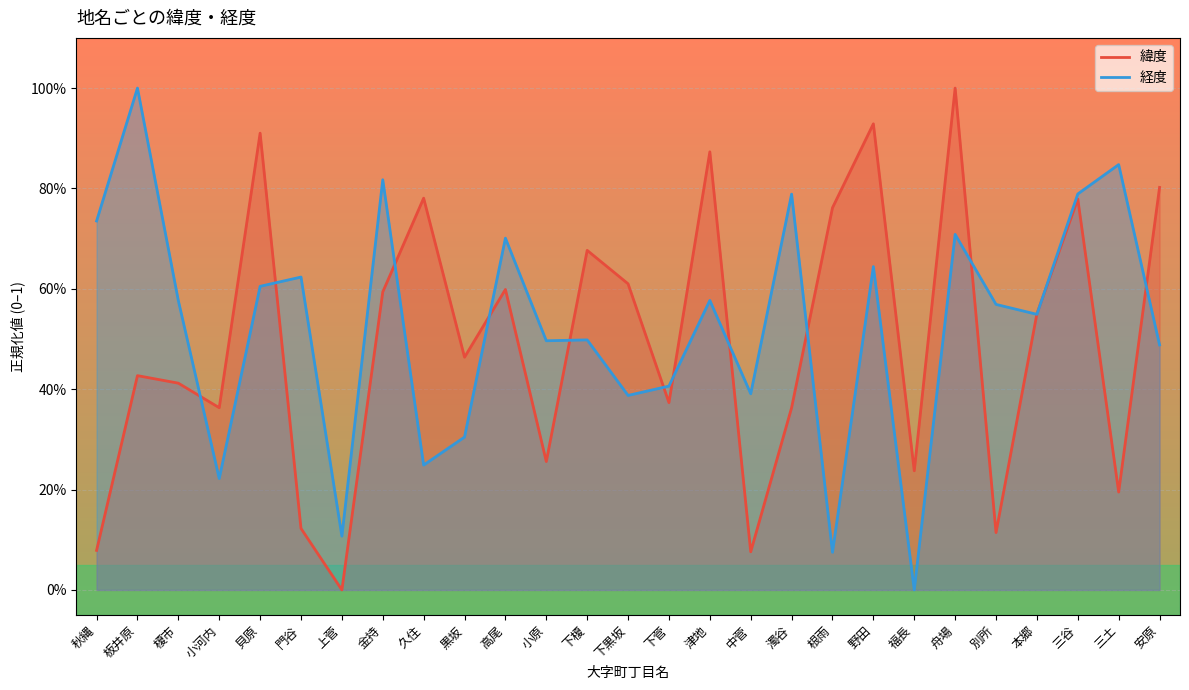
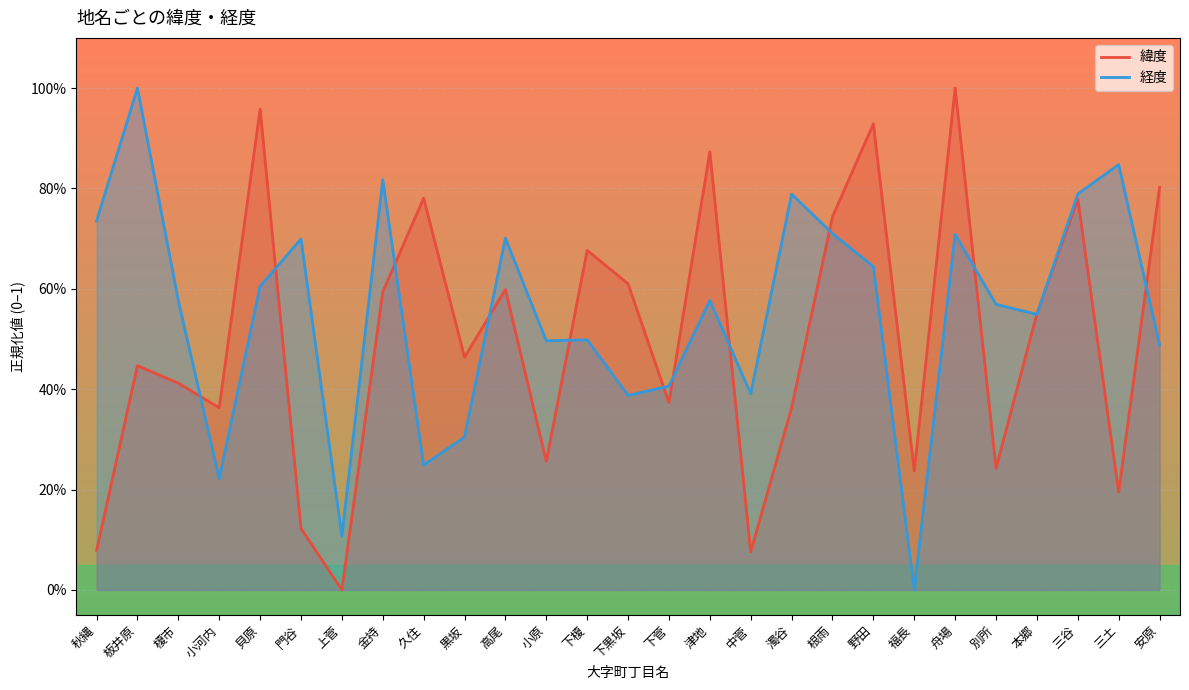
  {
    "緯度": {
      "秋縄": "8%",
-     "板井原": "43%",
+     "板井原": "45%",
      "榎市": "41%",
      "小河内": "36%",
-     "貝原": "91%",
+     "貝原": "96%",
      "門谷": "12%",
      "金持": "59%",
      "久住": "78%",
      "黒坂": "46%",
      "高尾": "60%",
      "小原": "26%",
      "下榎": "68%",
      "下黒坂": "61%",
      "下菅": "37%",
      "津地": "87%",
      "中菅": "8%",
      "濁谷": "36%",
-     "根雨": "76%",
+     "根雨": "74%",
      "野田": "93%",
      "福長": "24%",
      "舟場": "100%",
-     "別所": "11%",
+     "別所": "24%",
      "三谷": "78%",
      "三土": "20%",
      "安原": "80%"
    },
    "経度": {
      "秋縄": "74%",
      "板井原": "100%",
      "榎市": "58%",
      "小河内": "22%",
      "貝原": "60%",
-     "門谷": "62%",
+     "門谷": "70%",
      "上菅": "11%",
      "金持": "82%",
      "久住": "25%",
      "黒坂": "30%",
      "高尾": "70%",
      "小原": "50%",
      "下榎": "50%",
      "下黒坂": "39%",
      "下菅": "41%",
      "津地": "58%",
      "中菅": "39%",
      "濁谷": "79%",
-     "根雨": "7%",
+     "根雨": "71%",
      "野田": "64%",
      "舟場": "71%",
      "別所": "57%",
      "三谷": "79%",
      "三土": "85%",
      "安原": "49%"
    }
  }
